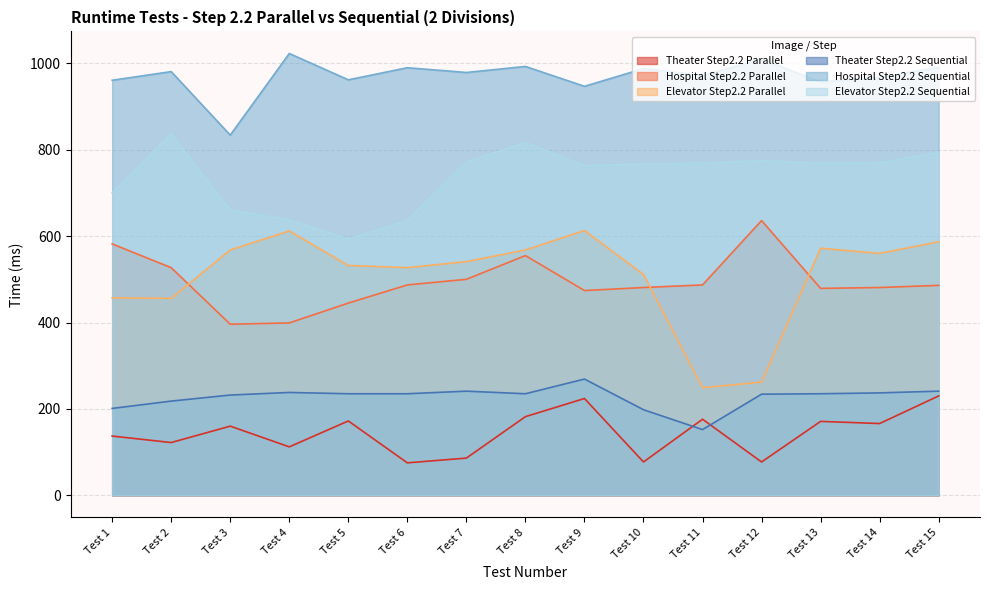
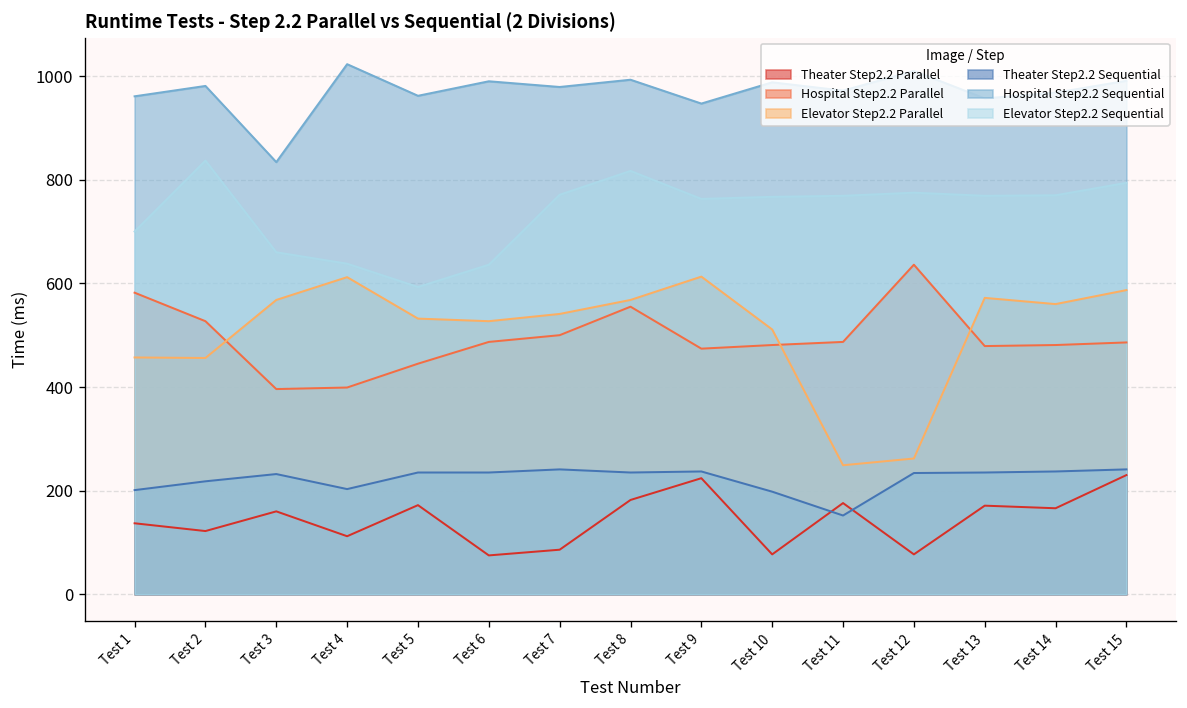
  {
    "Theater Step2.2 Parallel": {
      "Test 1": 140,
      "Test 2": 120,
      "Test 3": 160,
      "Test 4": 110,
      "Test 5": 170,
      "Test 6": 80,
      "Test 7": 90,
      "Test 8": 180,
      "Test 9": 220,
      "Test 10": 80,
      "Test 11": 180,
      "Test 12": 80,
      "Test 13": 170,
      "Test 14": 170,
      "Test 15": 230
    },
    "Theater Step2.2 Sequential": {
      "Test 1": 200,
      "Test 2": 220,
      "Test 3": 230,
-     "Test 4": 240,
+     "Test 4": 200,
      "Test 5": 240,
      "Test 6": 240,
      "Test 7": 240,
      "Test 8": 240,
-     "Test 9": 270,
+     "Test 9": 240,
      "Test 10": 200,
      "Test 11": 150,
      "Test 12": 230,
      "Test 13": 240,
      "Test 14": 240,
      "Test 15": 240
    },
    "Hospital Step2.2 Sequential": {
      "Test 1": 960,
      "Test 2": 980,
      "Test 3": 830,
      "Test 4": 1020,
      "Test 5": 960,
      "Test 6": 990,
      "Test 7": 980,
      "Test 8": 990,
      "Test 9": 950
    },
    "Elevator Step2.2 Sequential": {
      "Test 1": 700,
      "Test 2": 840,
      "Test 3": 660,
      "Test 4": 640,
      "Test 5": 590,
      "Test 6": 640,
      "Test 7": 770,
      "Test 8": 820,
      "Test 9": 760,
      "Test 10": 770,
      "Test 11": 770,
      "Test 12": 780,
      "Test 13": 770,
      "Test 14": 770,
      "Test 15": 790
    }
  }
